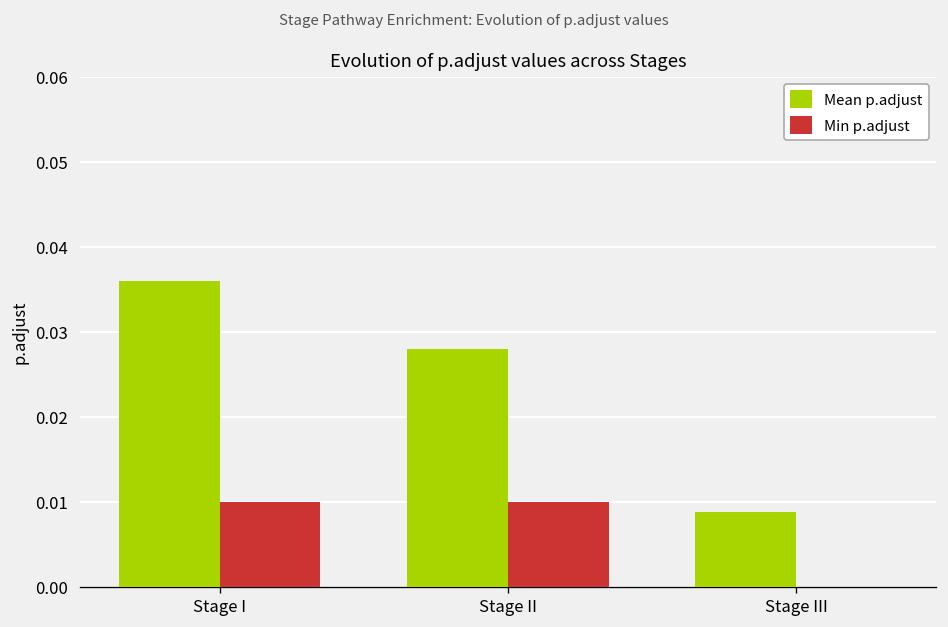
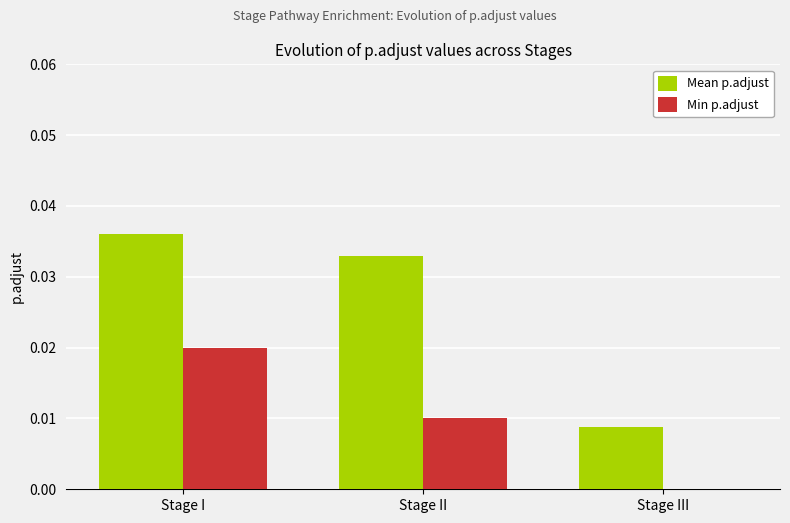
  {
    "Mean p.adjust": {
      "Stage I": 0.036,
-     "Stage II": 0.028,
+     "Stage II": 0.033,
      "Stage III": 0.009
    },
    "Min p.adjust": {
-     "Stage I": 0.01,
+     "Stage I": 0.02,
      "Stage II": 0.01,
      "Stage III": 0.00
    }
  }
